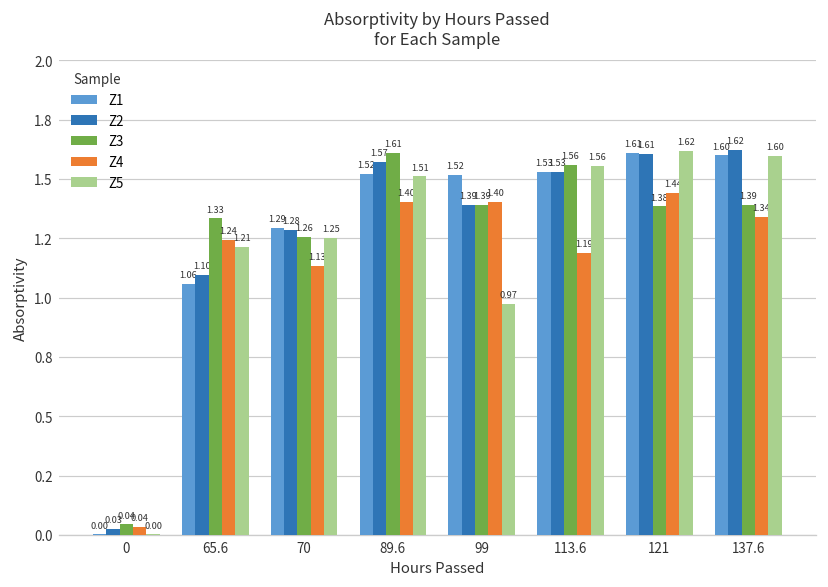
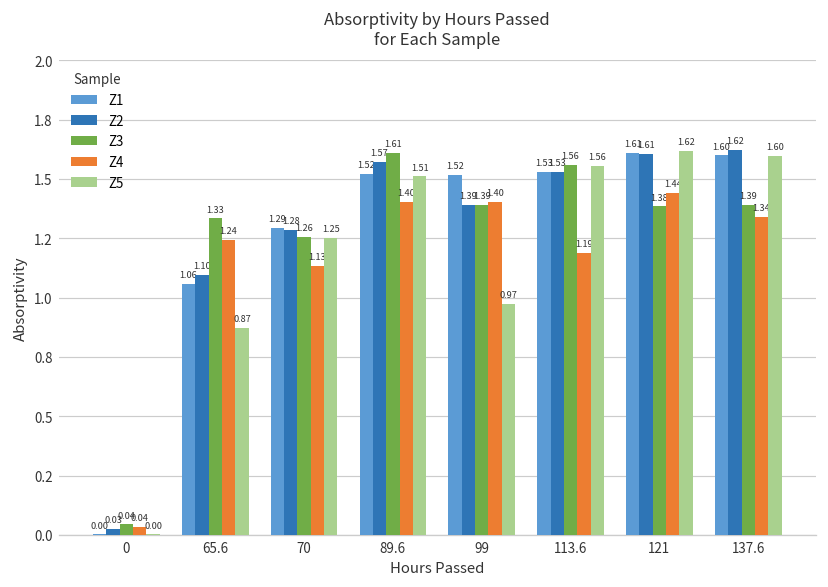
  {
    "Z1": {
      "0": 0.00,
      "65.6": 1.06,
      "89.6": 1.52,
      "99": 1.52,
      "137.6": 1.60
    },
    "Z2": {
      "0": 0.03,
      "65.6": 1.10,
      "89.6": 1.57,
      "137.6": 1.62
    },
    "Z3": {
      "65.6": 1.33,
      "70": 1.26,
      "89.6": 1.61,
      "113.6": 1.56,
      "121": 1.38,
      "137.6": 1.39
    },
    "Z4": {
      "65.6": 1.24,
      "70": 1.13,
      "89.6": 1.40,
      "113.6": 1.19,
      "121": 1.44,
      "137.6": 1.34
    },
    "Z5": {
      "0": 0.00,
-     "65.6": 1.21,
+     "65.6": 0.87,
      "70": 1.25,
      "89.6": 1.51,
      "99": 0.97,
      "113.6": 1.56,
      "121": 1.62,
      "137.6": 1.60
    }
  }
